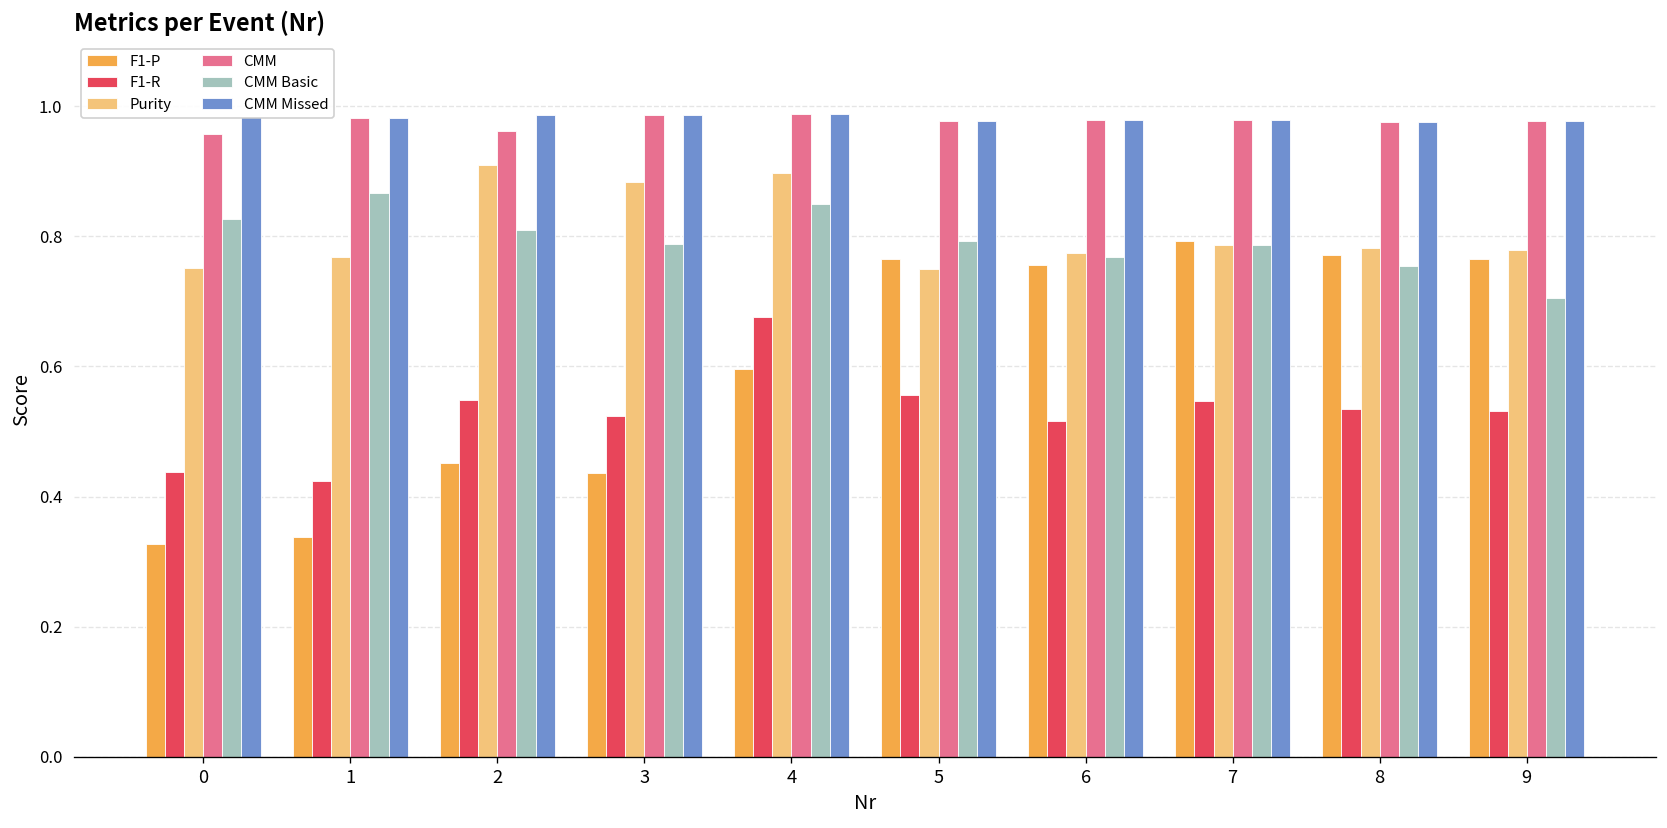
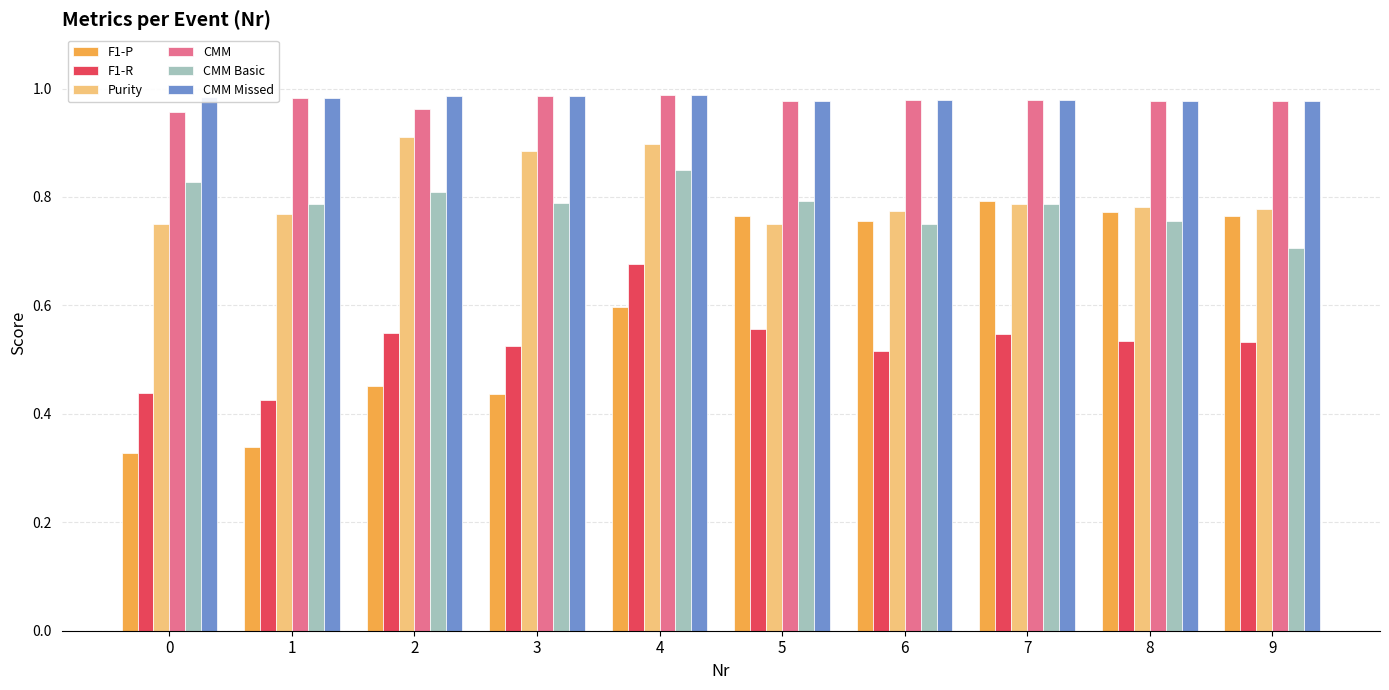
  {
    "F1-R": {
      "0": 0.44,
      "1": 0.42,
      "2": 0.55,
      "3": 0.52,
      "4": 0.68,
      "5": 0.56,
      "6": 0.52,
      "7": 0.55,
      "8": 0.53,
      "9": 0.53
    },
    "CMM": {
      "0": 0.96,
      "1": 0.98,
      "2": 0.96,
      "3": 0.99,
      "4": 0.99,
      "5": 0.98,
      "6": 0.98,
      "7": 0.98,
      "8": 0.98,
      "9": 0.98
    },
    "CMM Basic": {
      "0": 0.83,
-     "1": 0.87,
+     "1": 0.79,
      "2": 0.81,
      "3": 0.79,
      "4": 0.85,
      "5": 0.79,
-     "6": 0.77,
+     "6": 0.75,
      "7": 0.79,
      "8": 0.76,
      "9": 0.71
    },
    "CMM Missed": {
      "1": 0.98,
      "2": 0.99,
      "3": 0.99,
      "4": 0.99,
      "5": 0.98,
      "6": 0.98,
      "7": 0.98,
      "8": 0.98,
      "9": 0.98
    }
  }
